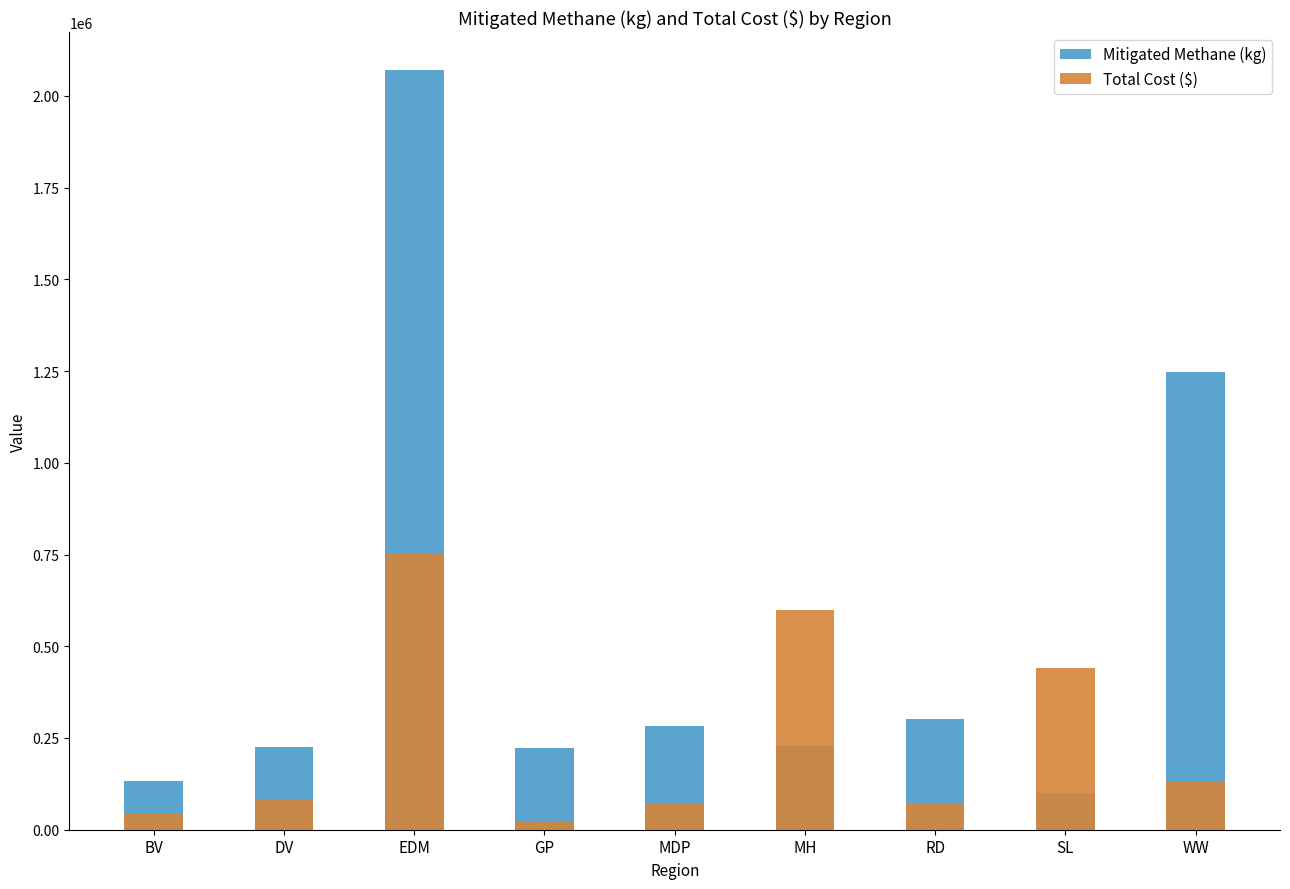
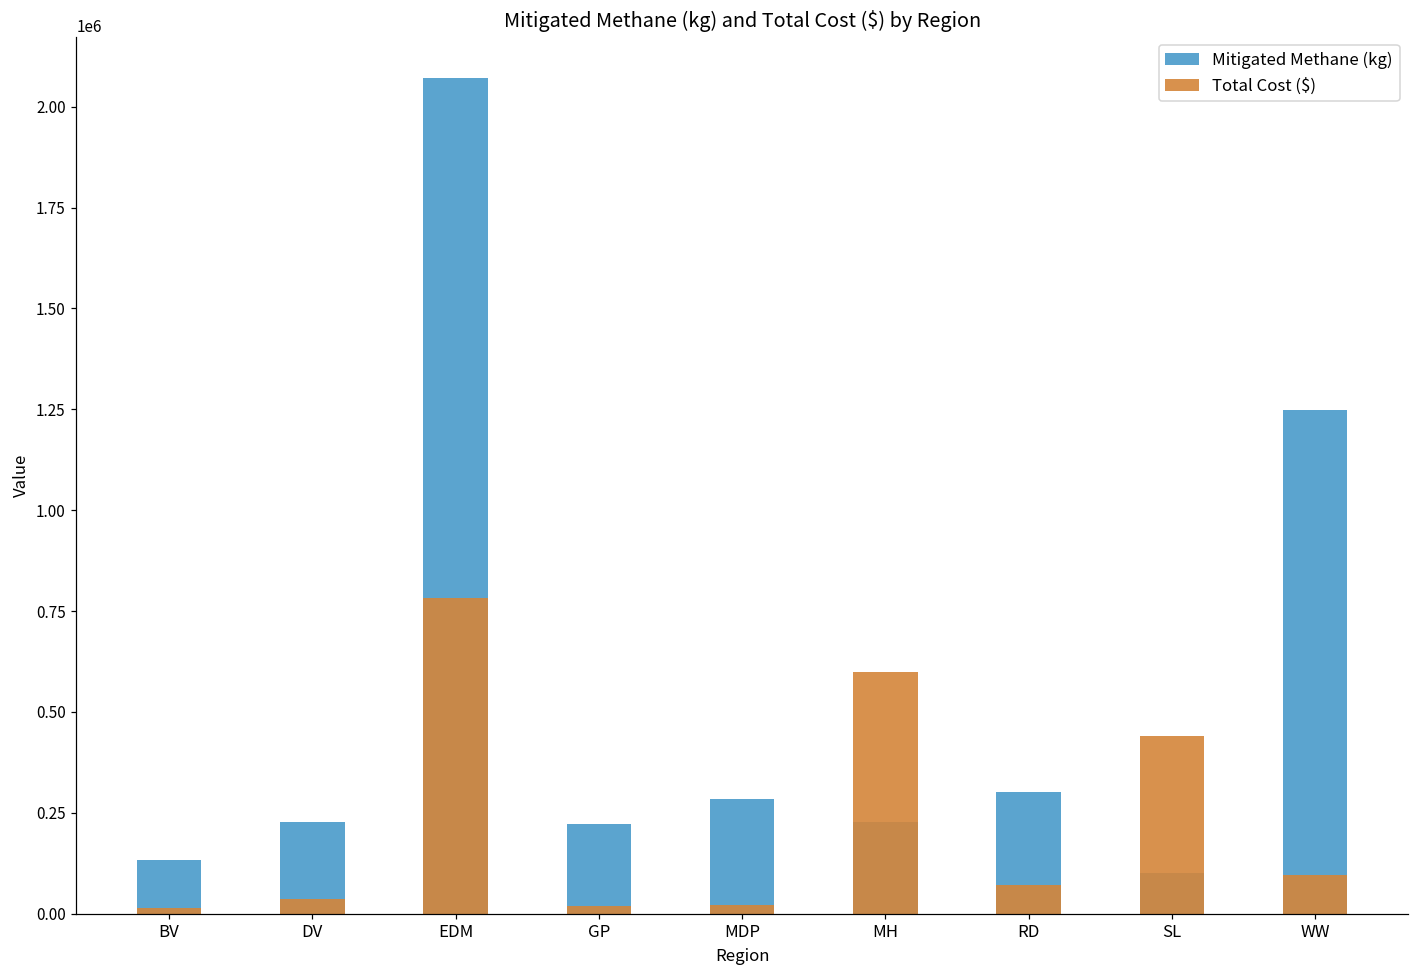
  {
    "Mitigated Methane (kg)": {
      "BV": 130000,
      "DV": 230000,
      "EDM": 2070000,
      "GP": 220000,
      "MDP": 280000,
      "RD": 300000,
      "WW": 1250000
    },
    "Total Cost ($)": {
-     "BV": 40000,
-     "DV": 80000,
-     "EDM": 750000,
-     "MDP": 70000,
+     "BV": 10000,
+     "DV": 40000,
+     "EDM": 780000,
+     "MDP": 20000,
      "MH": 600000,
      "SL": 440000,
-     "WW": 130000
+     "WW": 100000
    }
  }
